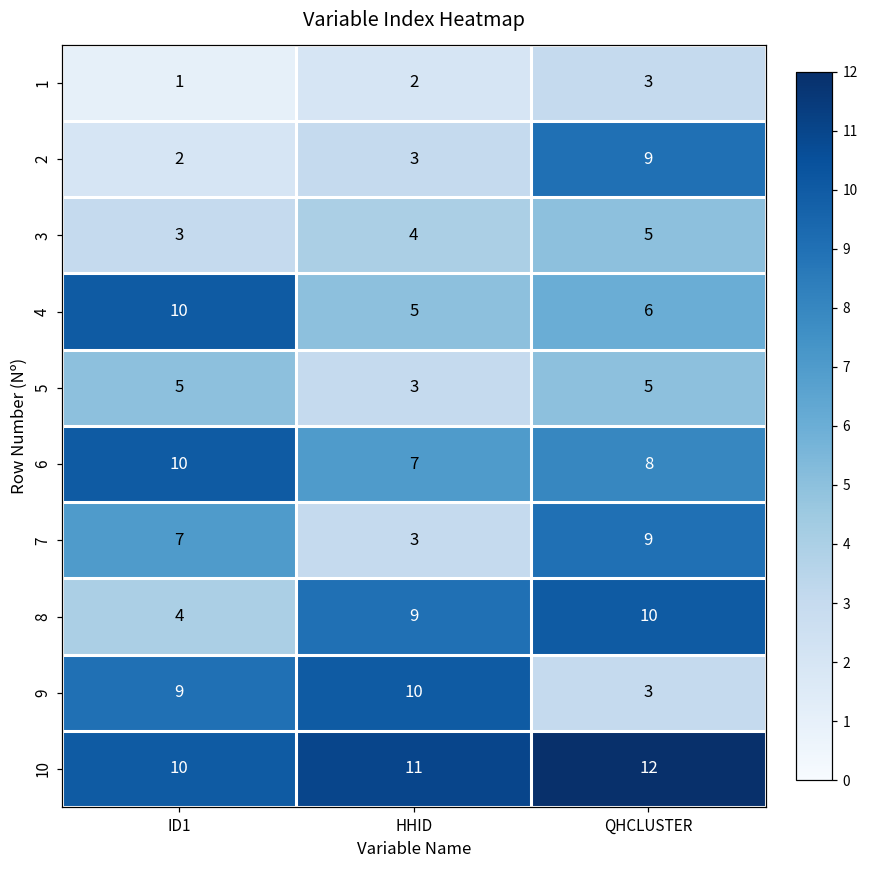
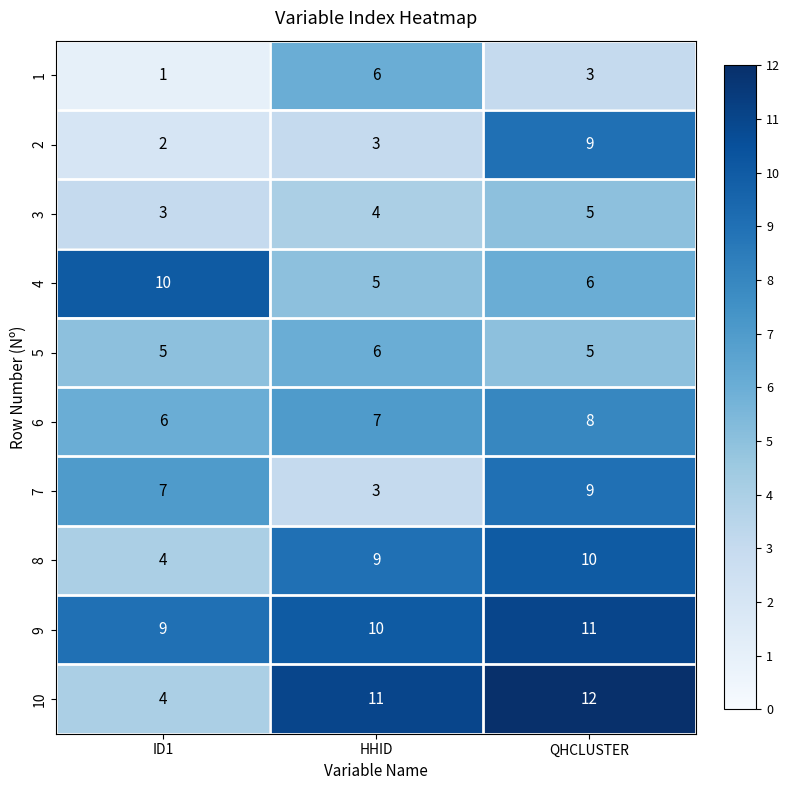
  {
    "1": {
      "ID1": 1,
-     "HHID": 2,
+     "HHID": 6,
      "QHCLUSTER": 3
    },
    "2": {
      "ID1": 2,
      "HHID": 3,
      "QHCLUSTER": 9
    },
    "3": {
      "ID1": 3,
      "HHID": 4,
      "QHCLUSTER": 5
    },
    "4": {
      "ID1": 10,
      "HHID": 5,
      "QHCLUSTER": 6
    },
    "5": {
      "ID1": 5,
-     "HHID": 3,
+     "HHID": 6,
      "QHCLUSTER": 5
    },
    "6": {
-     "ID1": 10,
+     "ID1": 6,
      "HHID": 7,
      "QHCLUSTER": 8
    },
    "7": {
      "ID1": 7,
      "HHID": 3,
      "QHCLUSTER": 9
    },
    "8": {
      "ID1": 4,
      "HHID": 9,
      "QHCLUSTER": 10
    },
    "9": {
      "ID1": 9,
      "HHID": 10,
-     "QHCLUSTER": 3
+     "QHCLUSTER": 11
    },
    "10": {
-     "ID1": 10,
+     "ID1": 4,
      "HHID": 11,
      "QHCLUSTER": 12
    }
  }
